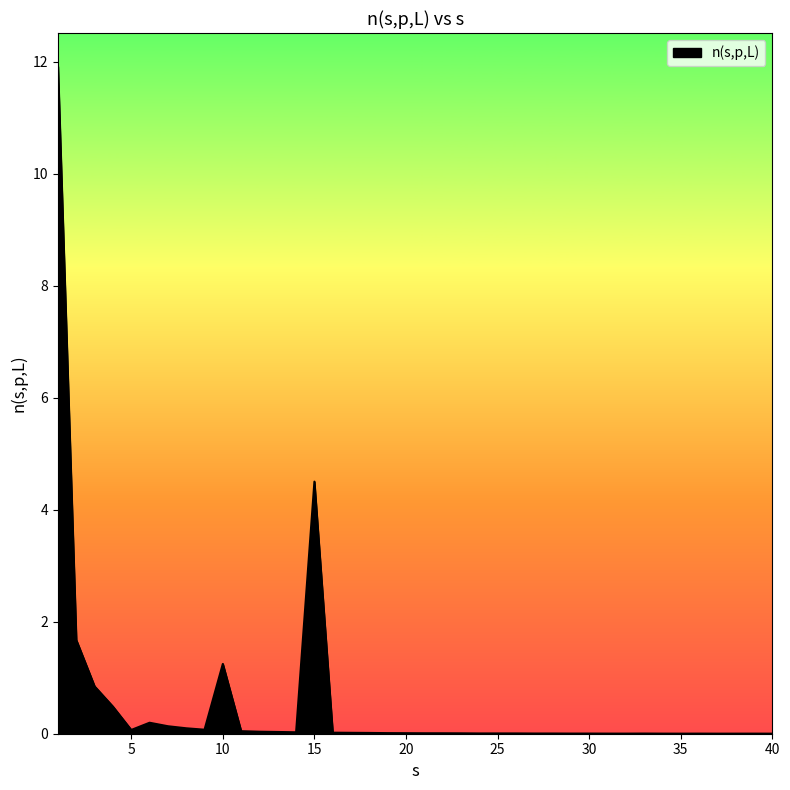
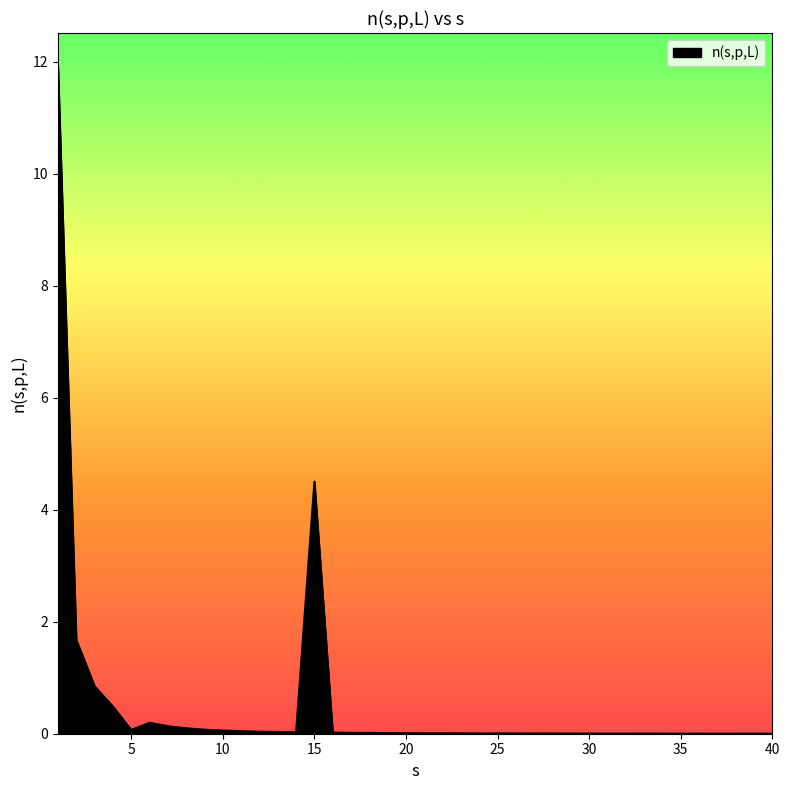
  {
    "5": 0.1,
-   "10": 1.2,
+   "10": 0.1,
    "15": 4.5,
    "20": 0.0,
    "25": 0.0,
    "30": 0.0,
    "35": 0.0,
    "40": 0.0
  }
